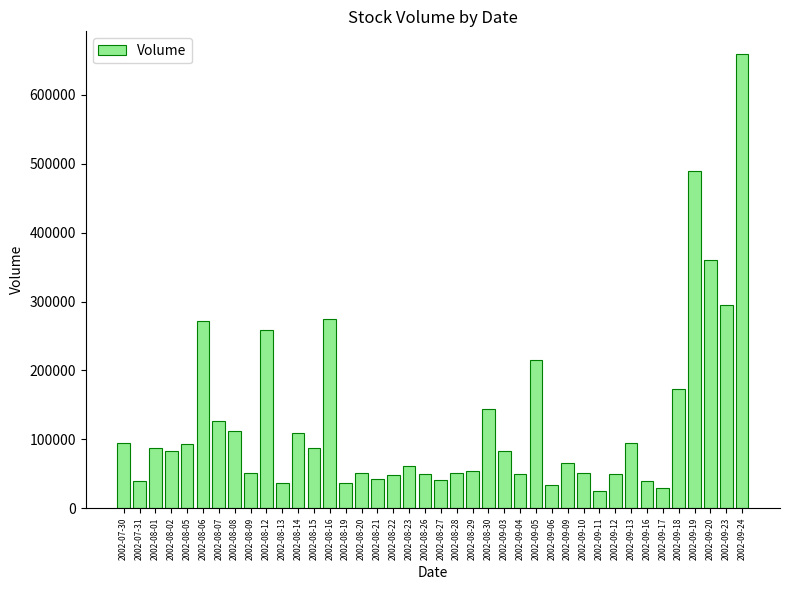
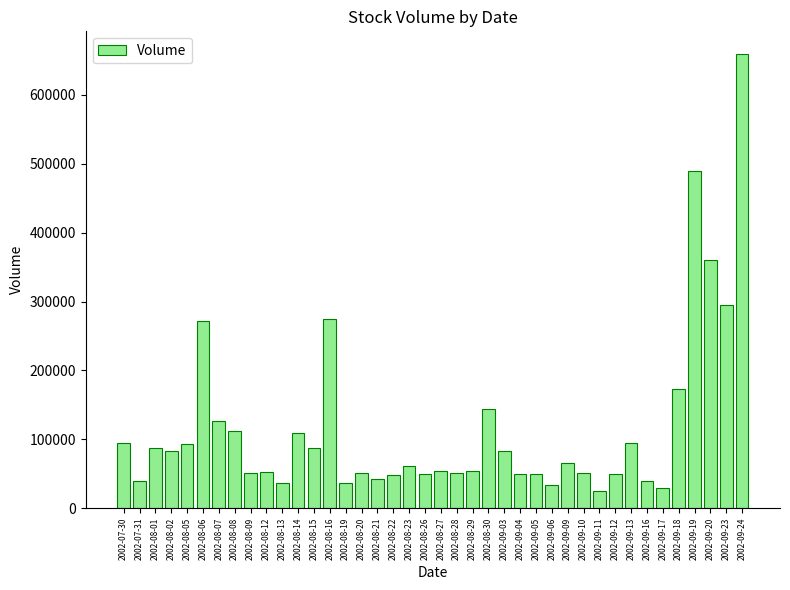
  {
    "2002-07-30": 100000,
    "2002-07-31": 40000,
    "2002-08-01": 90000,
    "2002-08-02": 80000,
    "2002-08-05": 90000,
    "2002-08-06": 270000,
    "2002-08-07": 130000,
    "2002-08-08": 110000,
    "2002-08-09": 50000,
-   "2002-08-12": 260000,
+   "2002-08-12": 50000,
    "2002-08-13": 40000,
    "2002-08-14": 110000,
    "2002-08-15": 90000,
    "2002-08-16": 270000,
    "2002-08-19": 40000,
    "2002-08-20": 50000,
    "2002-08-21": 40000,
    "2002-08-22": 50000,
    "2002-08-23": 60000,
    "2002-08-26": 50000,
-   "2002-08-27": 40000,
+   "2002-08-27": 50000,
    "2002-08-28": 50000,
    "2002-08-29": 50000,
    "2002-08-30": 140000,
    "2002-09-03": 80000,
    "2002-09-04": 50000,
-   "2002-09-05": 220000,
+   "2002-09-05": 50000,
    "2002-09-06": 30000,
    "2002-09-09": 70000,
    "2002-09-10": 50000,
    "2002-09-11": 20000,
    "2002-09-12": 50000,
    "2002-09-13": 100000,
    "2002-09-16": 40000,
    "2002-09-17": 30000,
    "2002-09-18": 170000,
    "2002-09-19": 490000,
    "2002-09-20": 360000,
    "2002-09-23": 300000,
    "2002-09-24": 660000
  }
